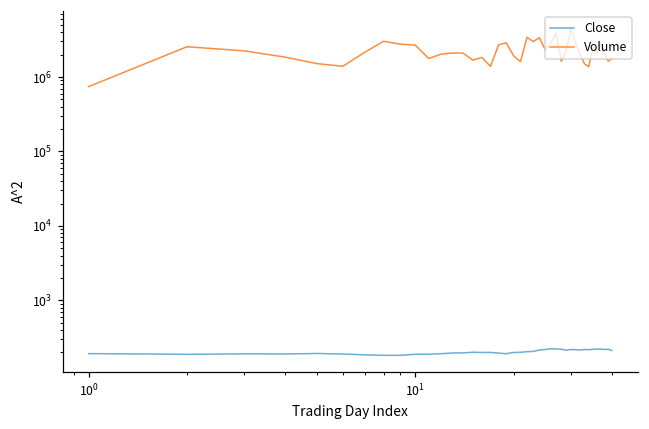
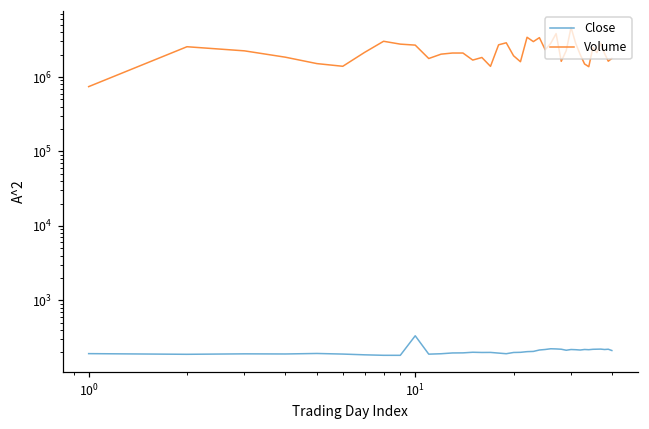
  {
    "Close": {
      "10^0": 190,
-     "10^1": 190
+     "10^1": 300
    },
    "Volume": {
      "10^0": 700000,
      "10^1": 2700000
    }
  }
